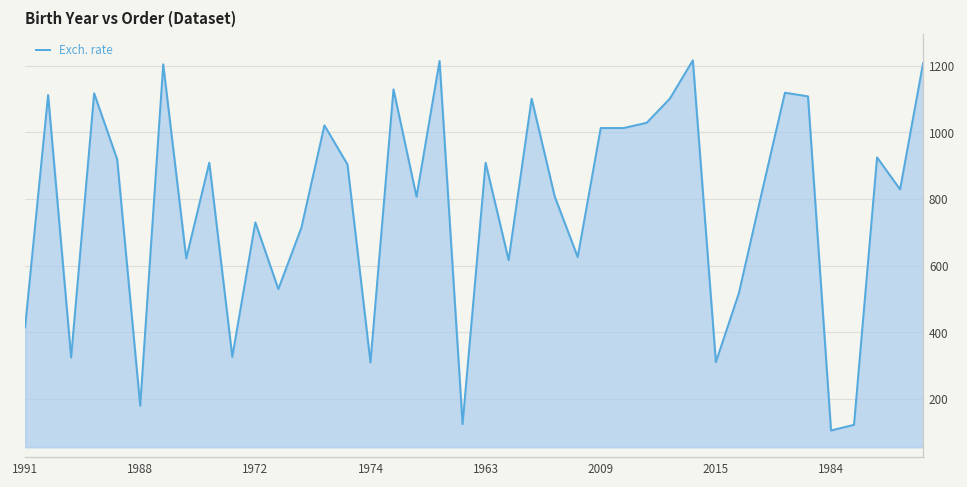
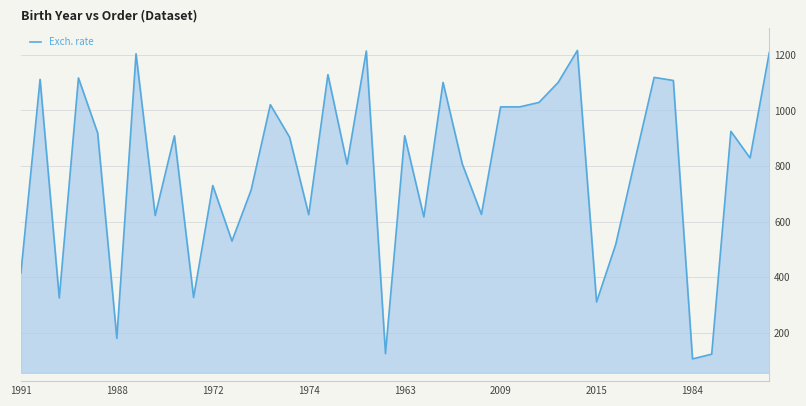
  {
    "1988": 180,
-   "1974": 310,
+   "1974": 630,
    "1984": 110
  }
